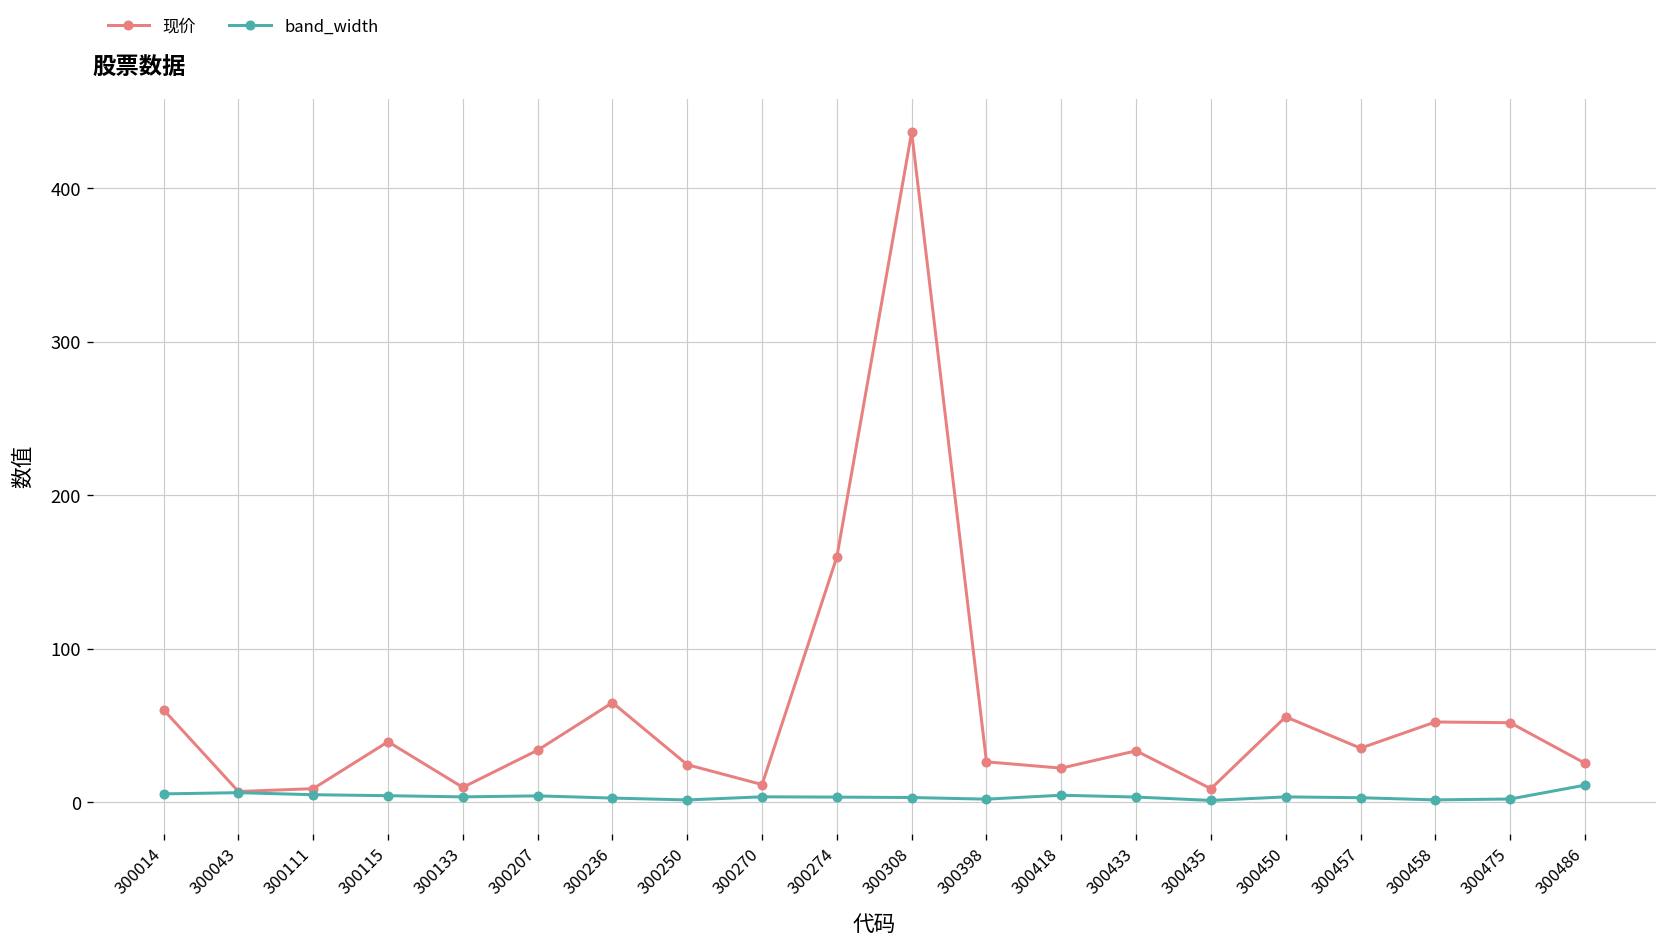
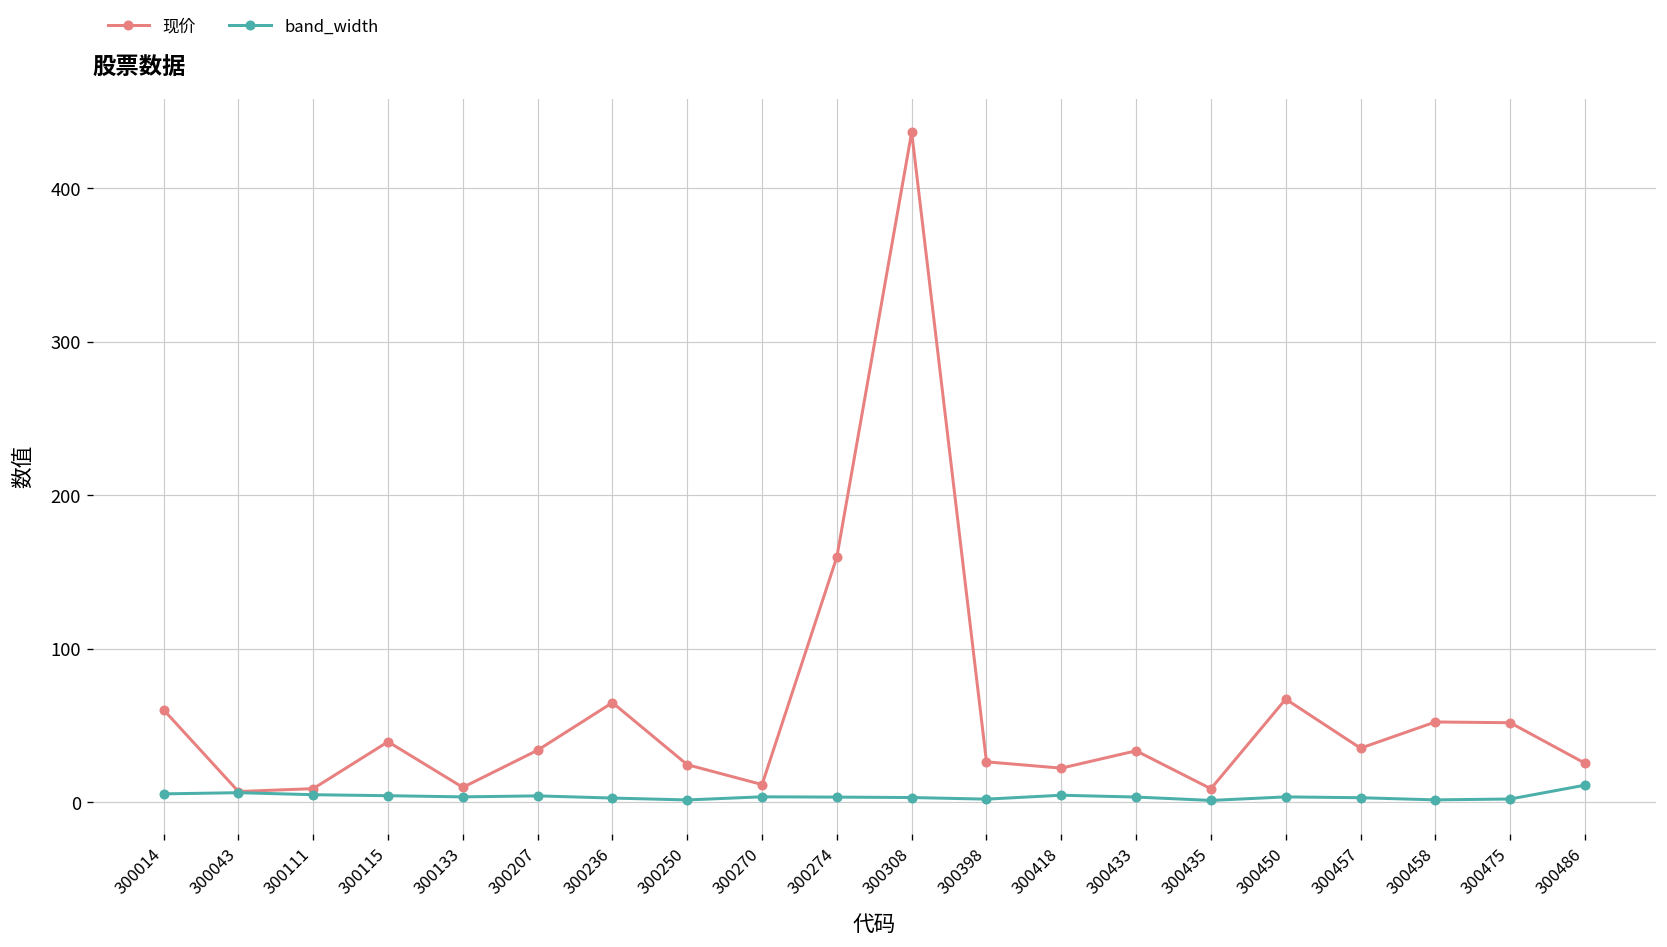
  {
    "现价": {
      "300014": 60,
      "300111": 9,
      "300115": 40,
      "300133": 10,
      "300207": 34,
      "300236": 65,
      "300250": 25,
      "300270": 12,
      "300274": 160,
      "300308": 437,
      "300398": 26,
      "300418": 22,
      "300433": 34,
      "300435": 9,
-     "300450": 56,
+     "300450": 67,
      "300457": 35,
      "300458": 52,
      "300475": 52,
      "300486": 26
    },
    "band_width": {
      "300014": 6,
      "300111": 5,
      "300115": 4,
      "300133": 4,
      "300207": 4,
      "300236": 3,
      "300250": 2,
      "300270": 4,
      "300274": 3,
      "300308": 3,
      "300398": 2,
      "300418": 5,
      "300433": 3,
      "300435": 1,
      "300450": 4,
      "300457": 3,
      "300458": 2,
      "300475": 2,
      "300486": 11
    }
  }
